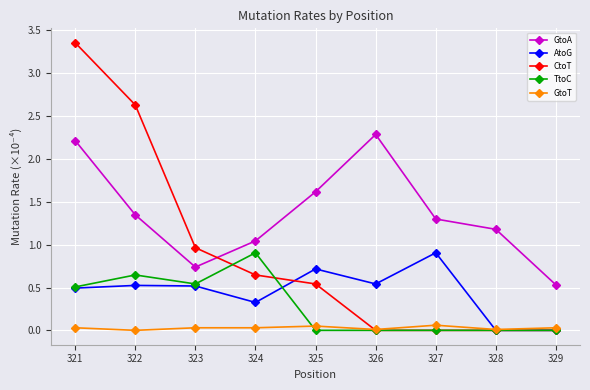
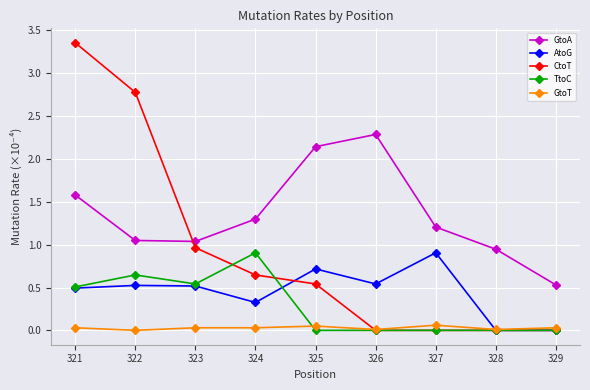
  {
    "GtoA": {
-     "321": 2.2,
-     "322": 1.3,
-     "323": 0.7,
-     "324": 1.0,
-     "325": 1.6,
+     "321": 1.6,
+     "322": 1.0,
+     "323": 1.0,
+     "324": 1.3,
+     "325": 2.1,
      "326": 2.3,
-     "327": 1.3,
-     "328": 1.2,
+     "327": 1.2,
+     "328": 0.9,
      "329": 0.5
    },
    "AtoG": {
      "322": 0.5,
      "324": 0.3,
      "325": 0.7,
      "326": 0.5,
      "327": 0.9
    },
    "CtoT": {
      "321": 3.4,
-     "322": 2.6,
+     "322": 2.8,
      "323": 1.0,
      "324": 0.6,
      "325": 0.5
    },
    "TtoC": {
      "322": 0.6,
      "324": 0.9,
      "325": 0.0
    },
    "GtoT": {
      "321": 0.0,
      "322": 0.0,
      "323": 0.0,
      "324": 0.0,
      "325": 0.0,
      "327": 0.1
    }
  }
